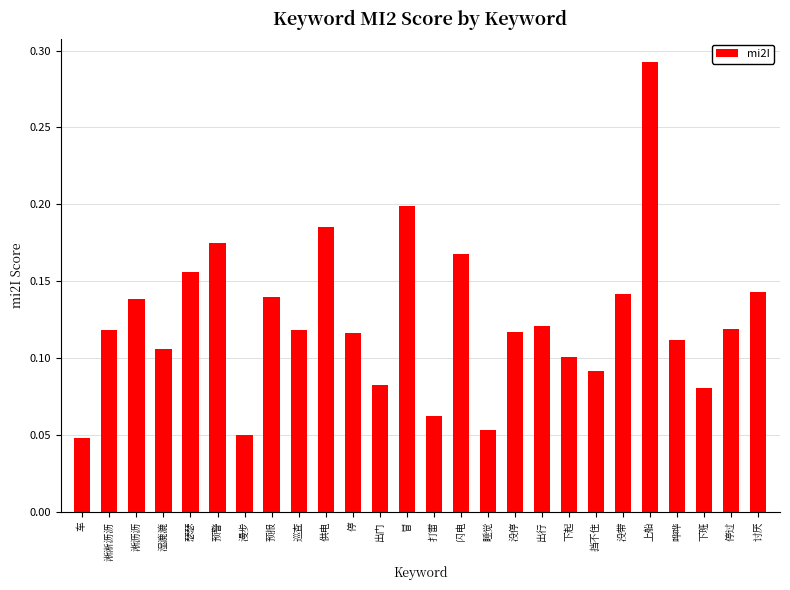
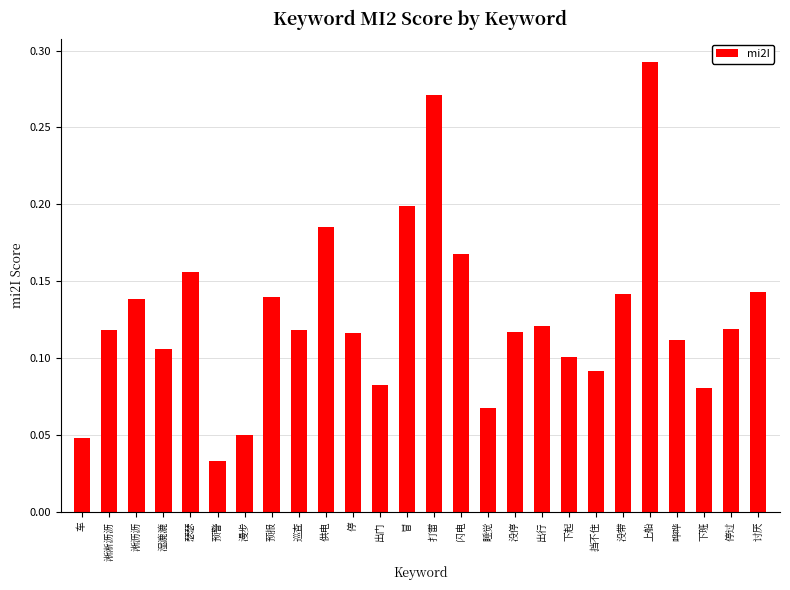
  {
    "车": 0.048,
    "淅淅沥沥": 0.118,
    "淅沥沥": 0.139,
    "湿漉漉": 0.106,
    "瑟瑟": 0.156,
-   "预警": 0.175,
+   "预警": 0.033,
    "漫步": 0.050,
    "预报": 0.140,
    "巡查": 0.119,
    "供电": 0.185,
    "停": 0.116,
    "出门": 0.083,
    "冒": 0.199,
-   "打雷": 0.062,
+   "打雷": 0.271,
    "闪电": 0.168,
-   "睡觉": 0.053,
+   "睡觉": 0.067,
    "没停": 0.117,
    "出行": 0.121,
    "下起": 0.101,
    "挡不住": 0.091,
    "没带": 0.142,
    "上船": 0.293,
    "哗哗": 0.112,
    "下班": 0.080,
    "停过": 0.119,
    "讨厌": 0.143
  }
